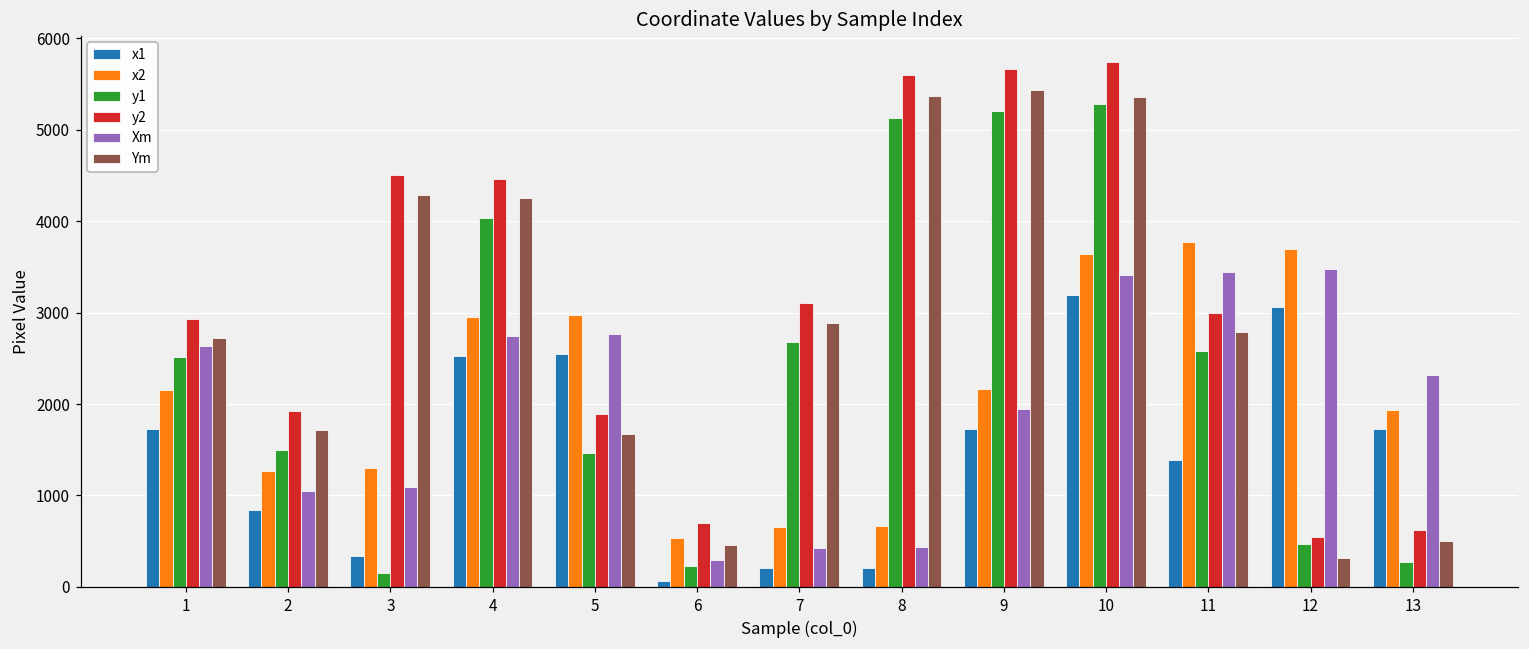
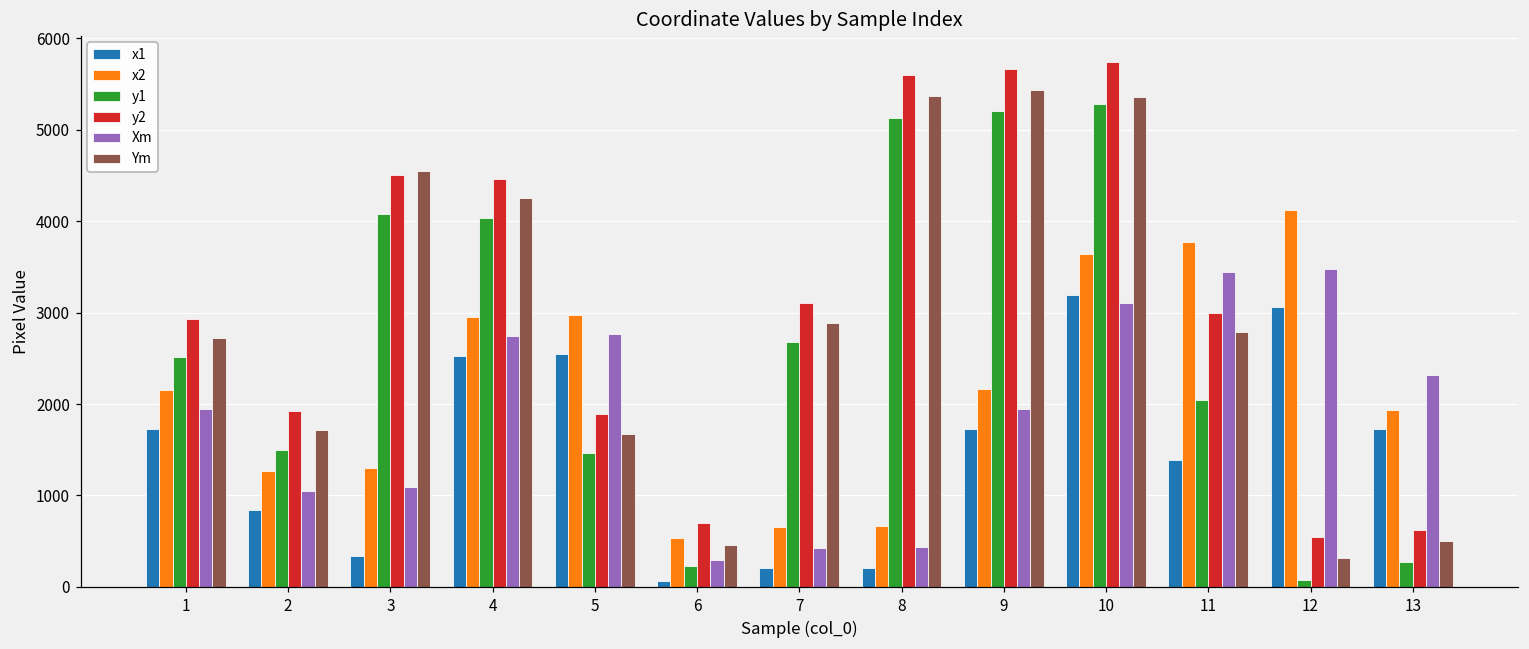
  {
    "x1": {
      "1": 1700,
      "2": 800,
      "3": 300,
      "4": 2500,
      "5": 2500,
      "6": 100,
      "7": 200,
      "8": 200,
      "9": 1700,
      "10": 3200,
      "11": 1400,
      "12": 3100,
      "13": 1700
    },
    "x2": {
      "1": 2200,
      "2": 1300,
      "3": 1300,
      "4": 3000,
      "5": 3000,
      "6": 500,
      "7": 700,
      "8": 700,
      "9": 2200,
      "10": 3600,
      "11": 3800,
-     "12": 3700,
+     "12": 4100,
      "13": 1900
    },
    "y1": {
      "1": 2500,
      "2": 1500,
-     "3": 100,
+     "3": 4100,
      "4": 4000,
      "5": 1500,
      "6": 200,
      "7": 2700,
      "8": 5100,
      "9": 5200,
      "10": 5300,
-     "11": 2600,
-     "12": 500,
+     "11": 2000,
+     "12": 100,
      "13": 300
    },
    "y2": {
      "1": 2900,
      "2": 1900,
      "3": 4500,
      "4": 4500,
      "5": 1900,
      "6": 700,
      "7": 3100,
      "8": 5600,
      "9": 5700,
      "10": 5700,
      "11": 3000,
      "12": 500,
      "13": 600
    },
    "Xm": {
-     "1": 2600,
+     "1": 1900,
      "2": 1100,
      "3": 1100,
      "4": 2700,
      "5": 2800,
      "6": 300,
      "7": 400,
      "8": 400,
      "9": 1900,
-     "10": 3400,
+     "10": 3100,
      "11": 3400,
      "12": 3500,
      "13": 2300
    },
    "Ym": {
      "1": 2700,
      "2": 1700,
-     "3": 4300,
+     "3": 4500,
      "4": 4300,
      "5": 1700,
      "6": 500,
      "7": 2900,
      "8": 5400,
      "9": 5400,
      "10": 5400,
      "11": 2800,
      "12": 300,
      "13": 500
    }
  }
